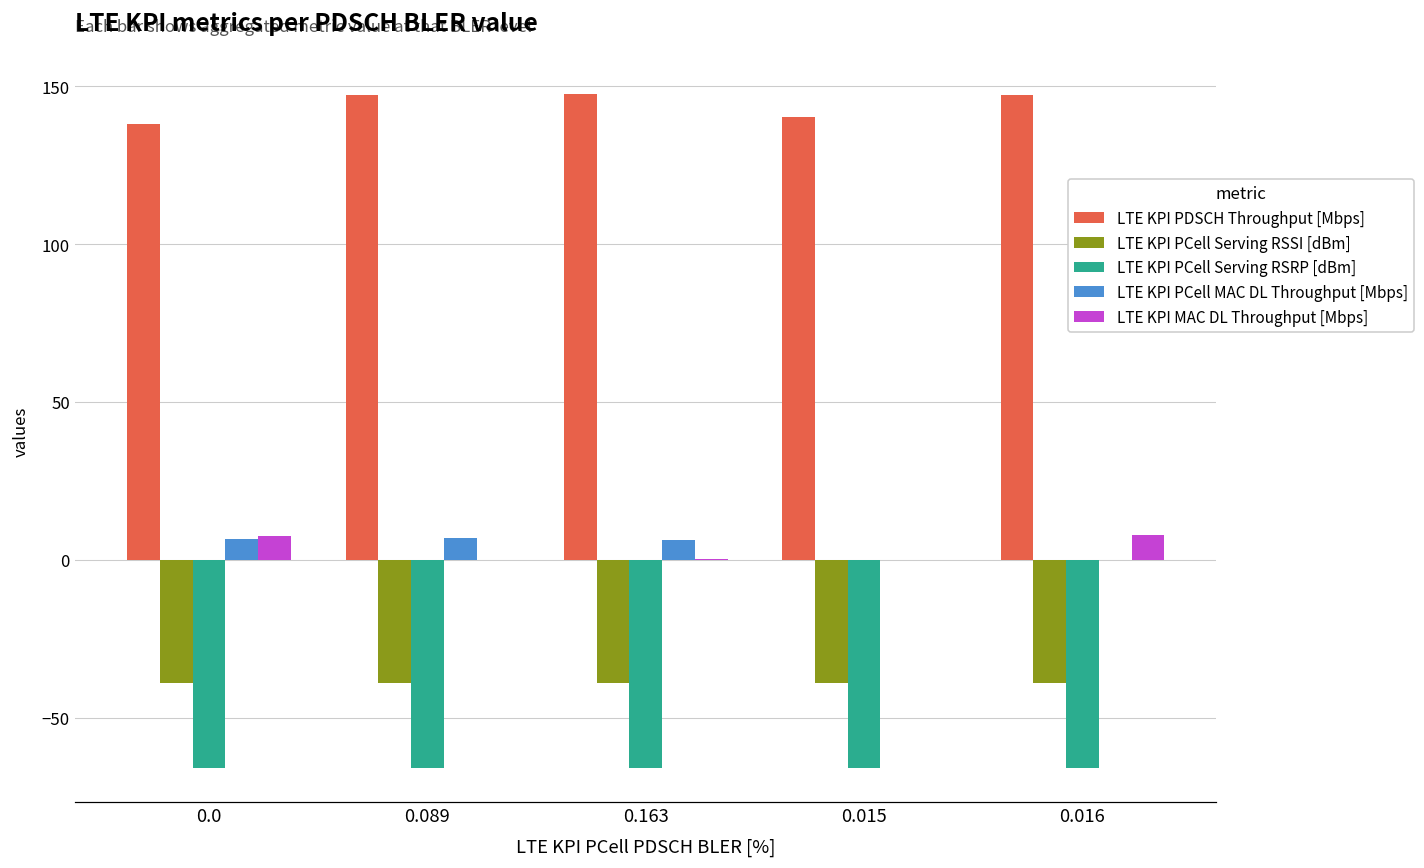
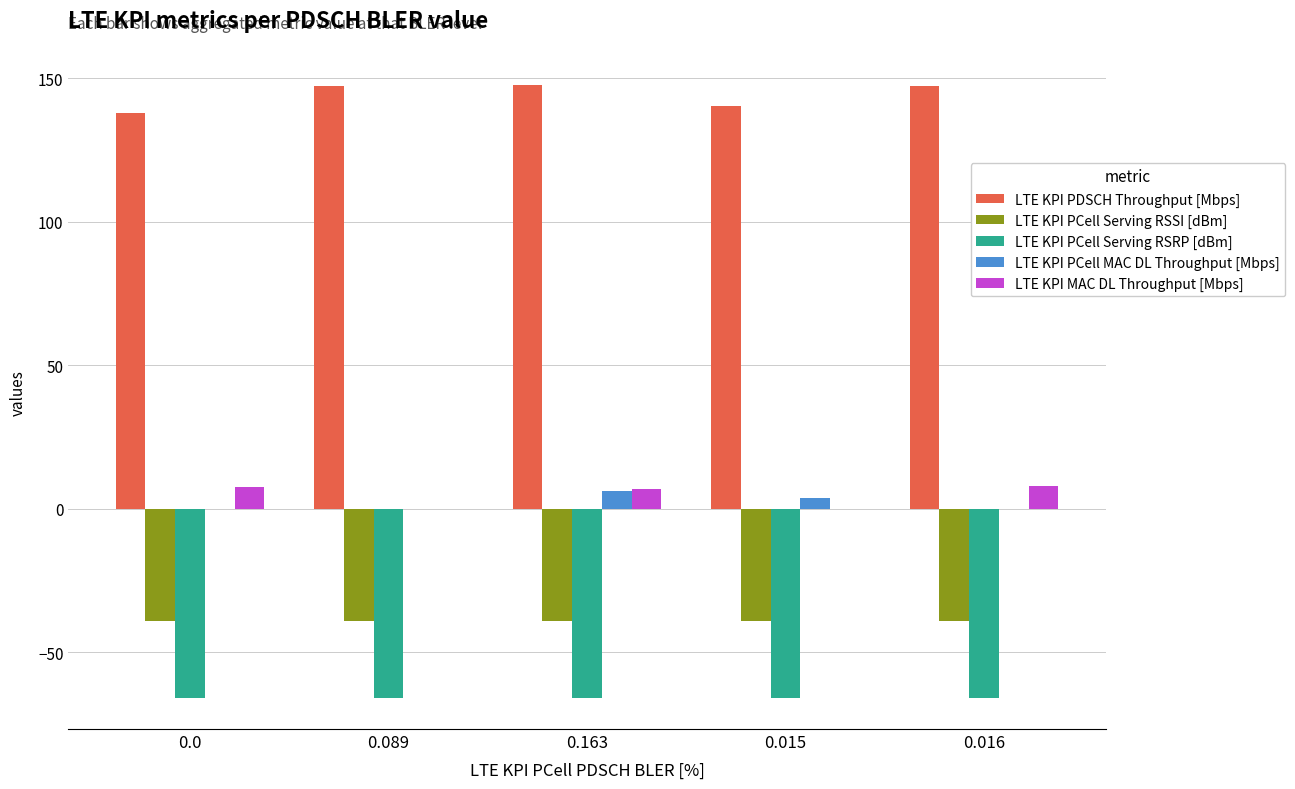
  {
    "LTE KPI PDSCH Throughput [Mbps]": {
      "0.0": 138,
      "0.089": 147,
      "0.163": 147,
      "0.015": 140,
      "0.016": 147
    },
    "LTE KPI PCell Serving RSSI [dBm]": {
      "0.0": -39,
      "0.089": -39,
      "0.163": -39,
      "0.015": -39,
      "0.016": -39
    },
    "LTE KPI PCell Serving RSRP [dBm]": {
      "0.0": -66,
      "0.089": -66,
      "0.163": -66,
      "0.015": -66,
      "0.016": -66
    },
    "LTE KPI PCell MAC DL Throughput [Mbps]": {
-     "0.0": 7,
-     "0.089": 7,
+     "0.0": 0,
+     "0.089": 0,
      "0.163": 6,
-     "0.015": 0
+     "0.015": 4
    },
    "LTE KPI MAC DL Throughput [Mbps]": {
      "0.0": 8,
-     "0.163": 0,
+     "0.163": 7,
      "0.016": 8
    }
  }
